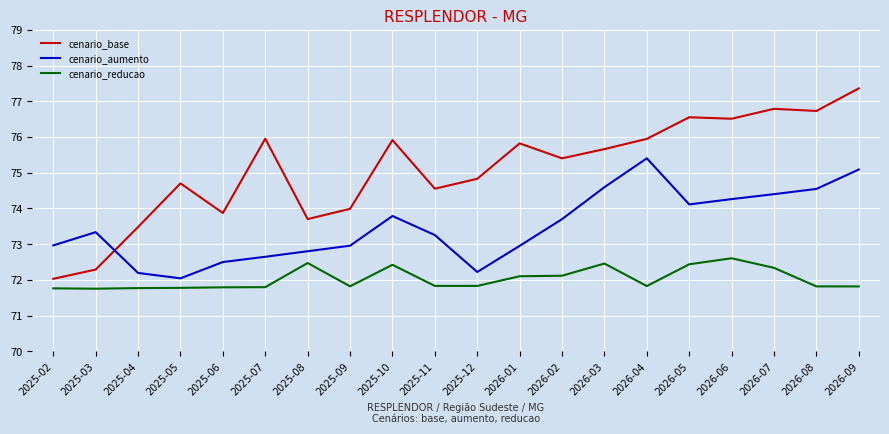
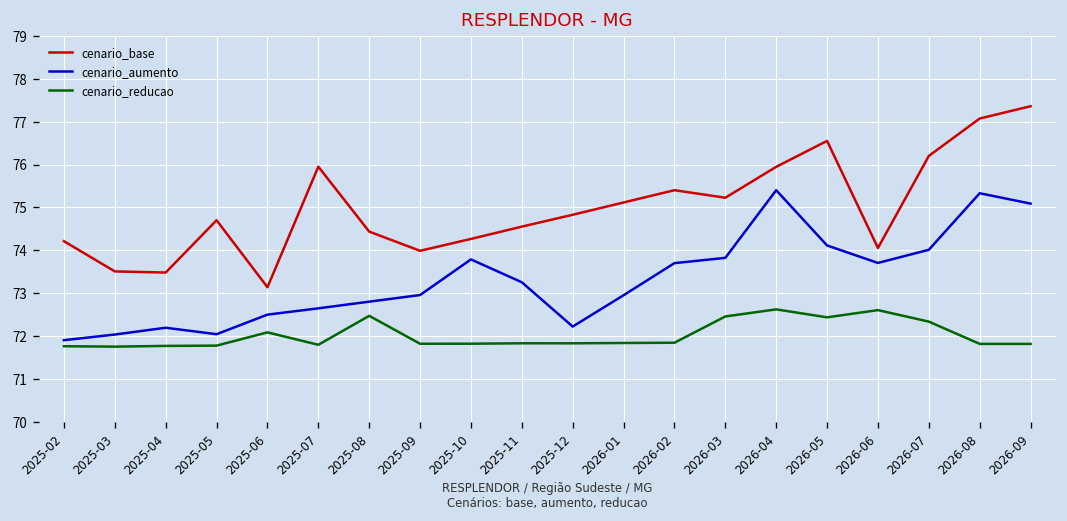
  {
    "cenario_base": {
-     "2025-02": 72.0,
-     "2025-03": 72.3,
+     "2025-02": 74.2,
+     "2025-03": 73.5,
      "2025-04": 73.5,
      "2025-05": 74.7,
-     "2025-06": 73.9,
+     "2025-06": 73.1,
      "2025-07": 76.0,
-     "2025-08": 73.7,
+     "2025-08": 74.4,
      "2025-09": 74.0,
-     "2025-10": 75.9,
+     "2025-10": 74.3,
      "2025-11": 74.6,
      "2025-12": 74.8,
-     "2026-01": 75.8,
+     "2026-01": 75.1,
      "2026-02": 75.4,
-     "2026-03": 75.7,
+     "2026-03": 75.2,
      "2026-04": 75.9,
      "2026-05": 76.6,
-     "2026-06": 76.5,
-     "2026-07": 76.8,
-     "2026-08": 76.7,
+     "2026-06": 74.1,
+     "2026-07": 76.2,
+     "2026-08": 77.1,
      "2026-09": 77.4
    },
    "cenario_aumento": {
-     "2025-02": 73.0,
-     "2025-03": 73.3,
+     "2025-02": 71.9,
+     "2025-03": 72.0,
      "2025-04": 72.2,
      "2025-05": 72.0,
      "2025-06": 72.5,
      "2025-07": 72.6,
      "2025-08": 72.8,
      "2025-09": 73.0,
      "2025-10": 73.8,
      "2025-11": 73.3,
      "2025-12": 72.2,
      "2026-01": 73.0,
      "2026-02": 73.7,
-     "2026-03": 74.6,
+     "2026-03": 73.8,
      "2026-04": 75.4,
      "2026-05": 74.1,
-     "2026-06": 74.3,
-     "2026-07": 74.4,
-     "2026-08": 74.5,
+     "2026-06": 73.7,
+     "2026-07": 74.0,
+     "2026-08": 75.3,
      "2026-09": 75.1
    },
    "cenario_reducao": {
      "2025-02": 71.8,
      "2025-03": 71.8,
      "2025-04": 71.8,
      "2025-05": 71.8,
-     "2025-06": 71.8,
+     "2025-06": 72.1,
      "2025-07": 71.8,
      "2025-08": 72.5,
      "2025-09": 71.8,
-     "2025-10": 72.4,
+     "2025-10": 71.8,
      "2025-11": 71.8,
      "2025-12": 71.8,
-     "2026-01": 72.1,
-     "2026-02": 72.1,
+     "2026-01": 71.8,
+     "2026-02": 71.8,
      "2026-03": 72.5,
-     "2026-04": 71.8,
+     "2026-04": 72.6,
      "2026-05": 72.4,
      "2026-06": 72.6,
      "2026-07": 72.3,
      "2026-08": 71.8,
      "2026-09": 71.8
    }
  }
